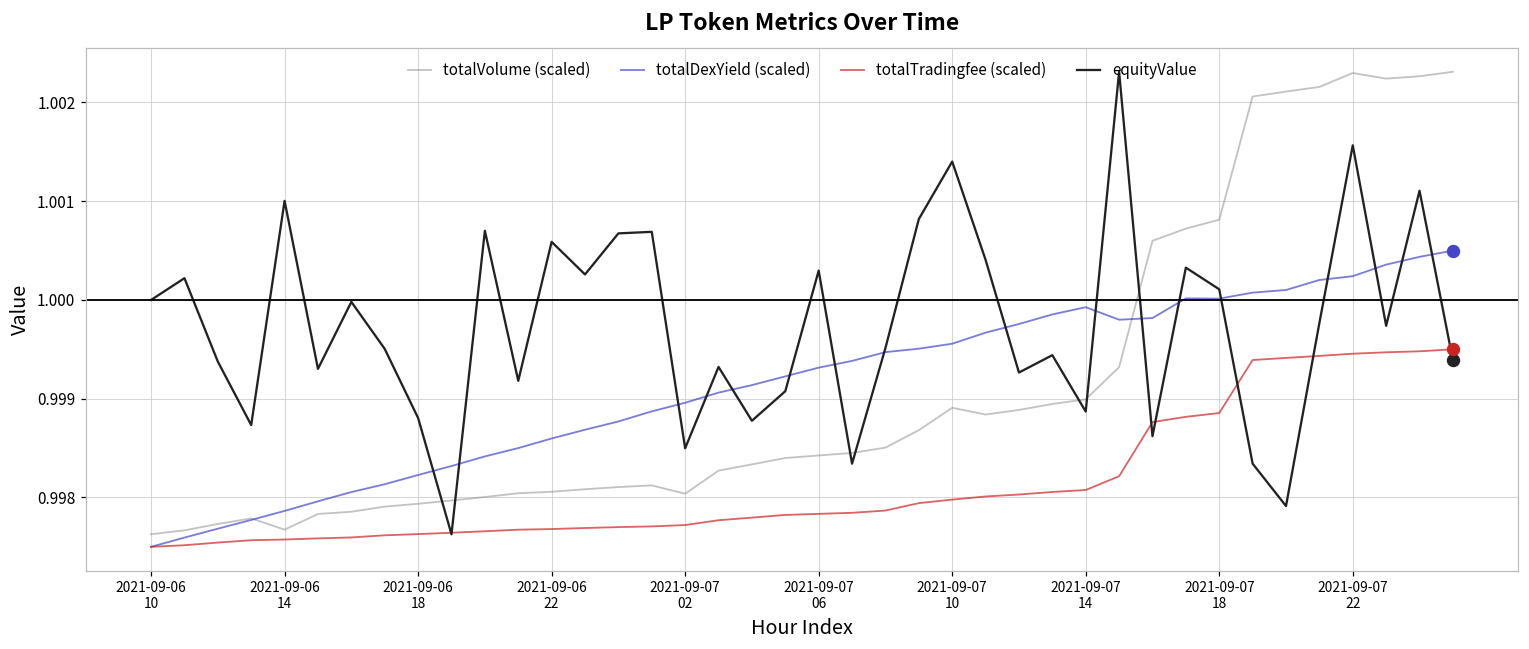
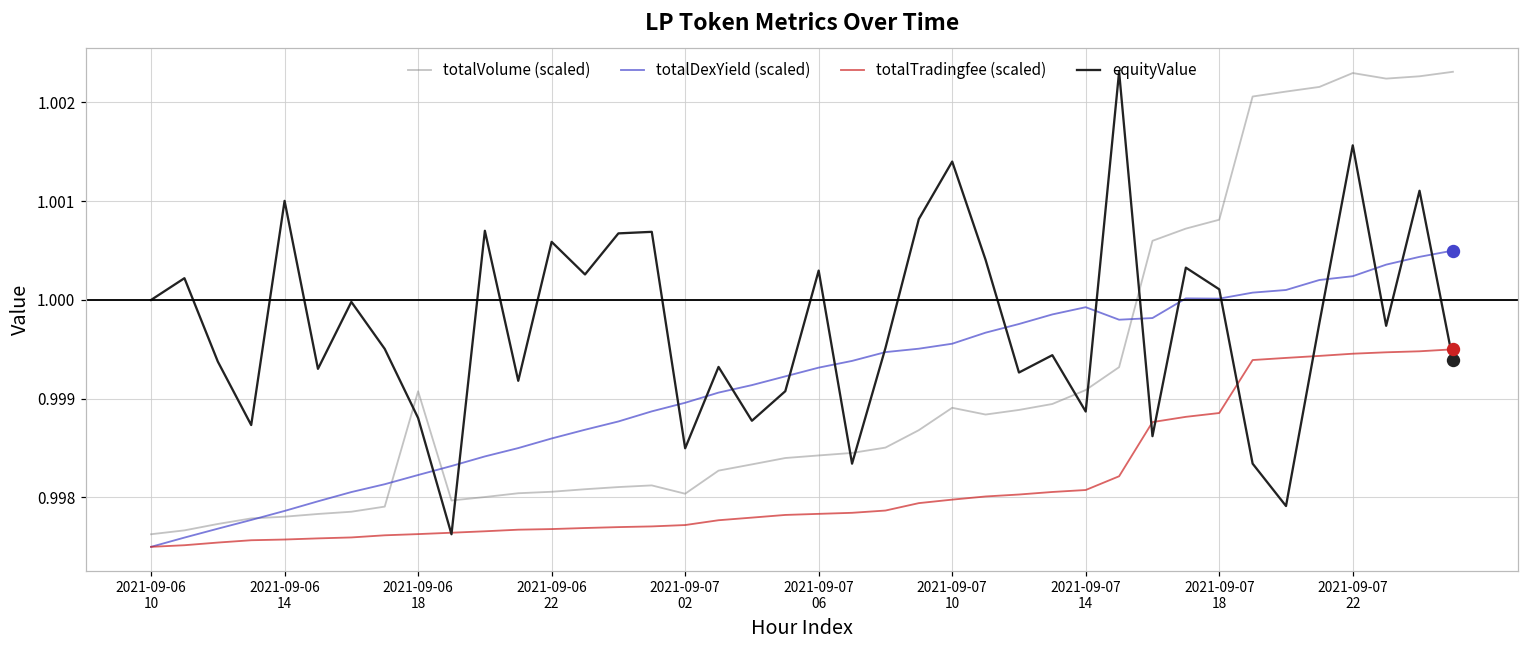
  {
    "totalVolume (scaled)": {
      "2021-09-06 10": 0.9976,
-     "2021-09-06 14": 0.9977,
-     "2021-09-06 18": 0.9979,
+     "2021-09-06 14": 0.9978,
+     "2021-09-06 18": 0.9991,
      "2021-09-06 22": 0.9981,
      "2021-09-07 02": 0.9980,
      "2021-09-07 06": 0.9984,
      "2021-09-07 10": 0.9989,
-     "2021-09-07 14": 0.9990,
+     "2021-09-07 14": 0.9991,
      "2021-09-07 18": 1.0008,
      "2021-09-07 22": 1.0023
    }
  }
